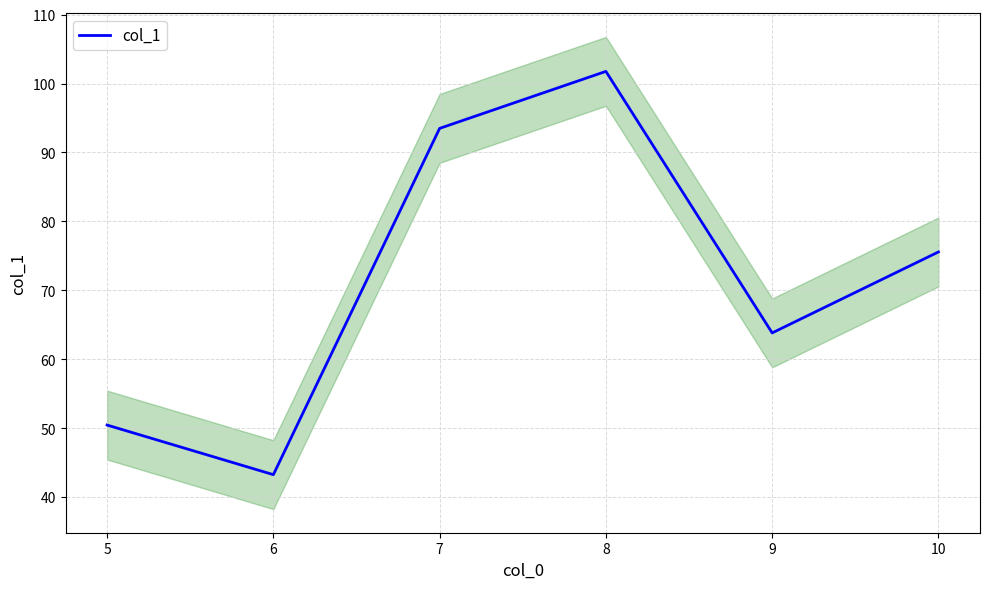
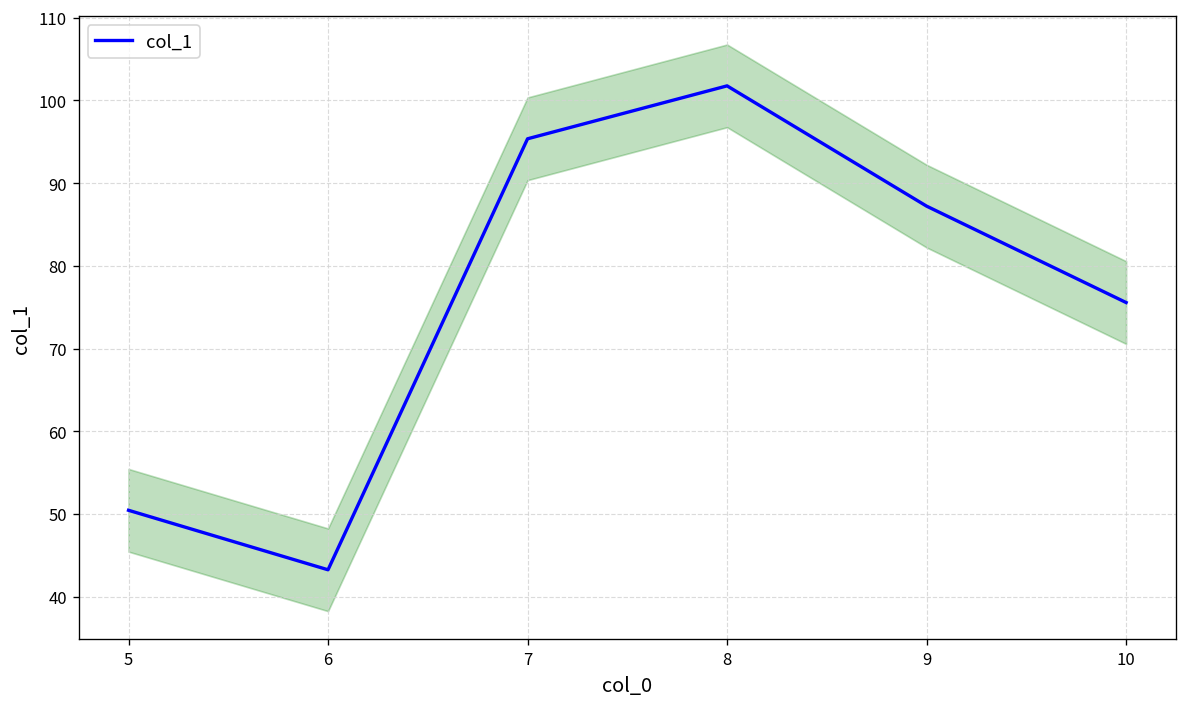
  {
    "col_1": {
      "5": 50,
      "6": 43,
-     "7": 93,
+     "7": 95,
      "8": 102,
-     "9": 64,
+     "9": 87,
      "10": 76
    }
  }
